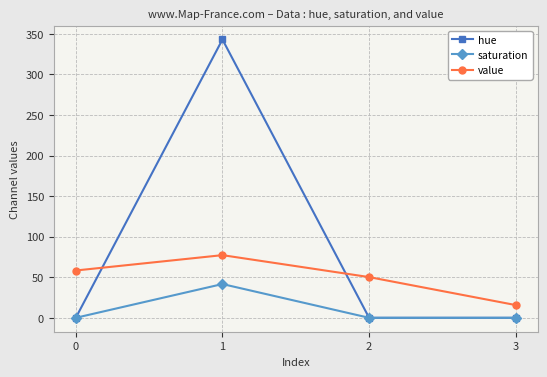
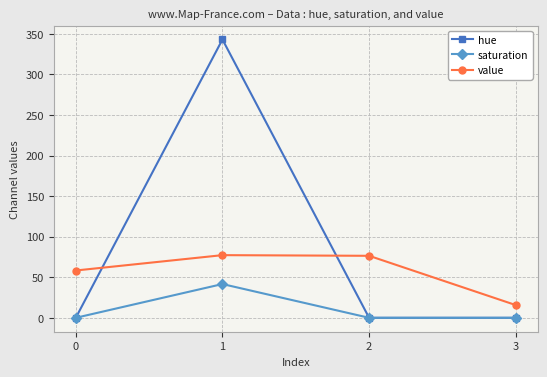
  {
    "value": {
      "0": 60,
      "1": 80,
-     "2": 50,
+     "2": 80,
      "3": 20
    }
  }
